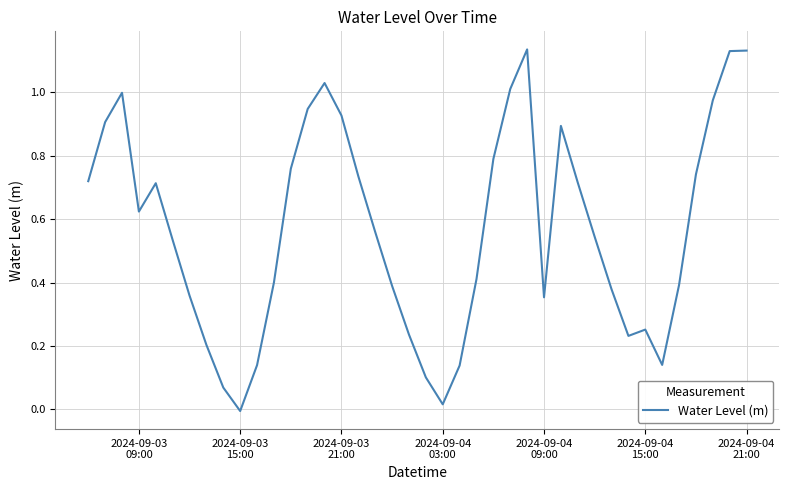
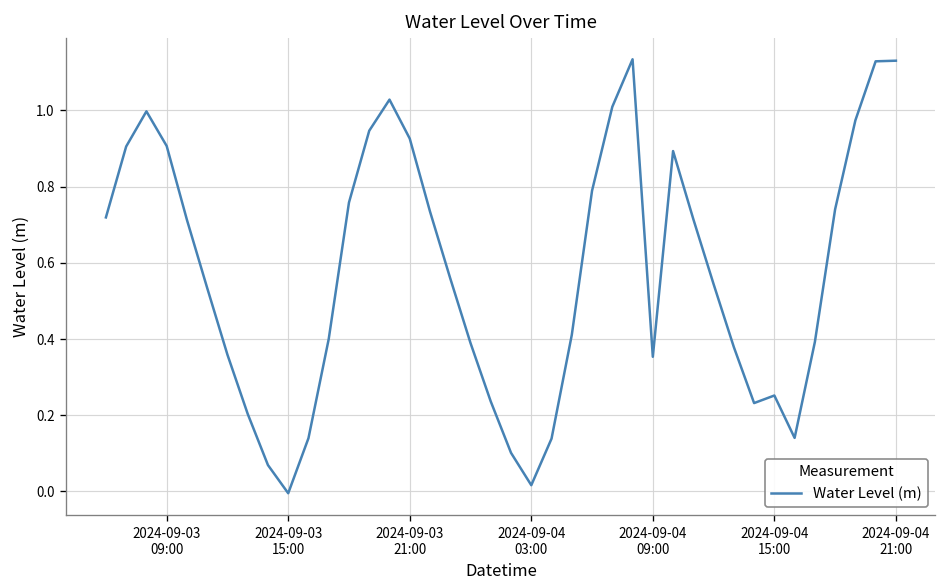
  {
-   "2024-09-03 09:00": 0.62,
+   "2024-09-03 09:00": 0.91,
    "2024-09-03 15:00": 0.00,
    "2024-09-03 21:00": 0.93,
    "2024-09-04 03:00": 0.02,
    "2024-09-04 09:00": 0.35,
    "2024-09-04 15:00": 0.25,
    "2024-09-04 21:00": 1.13
  }
